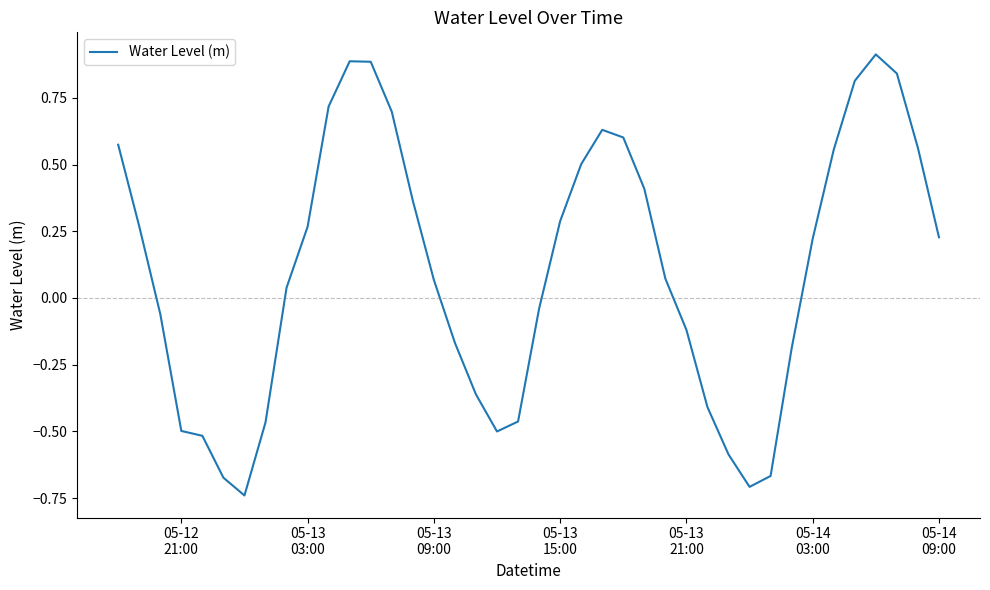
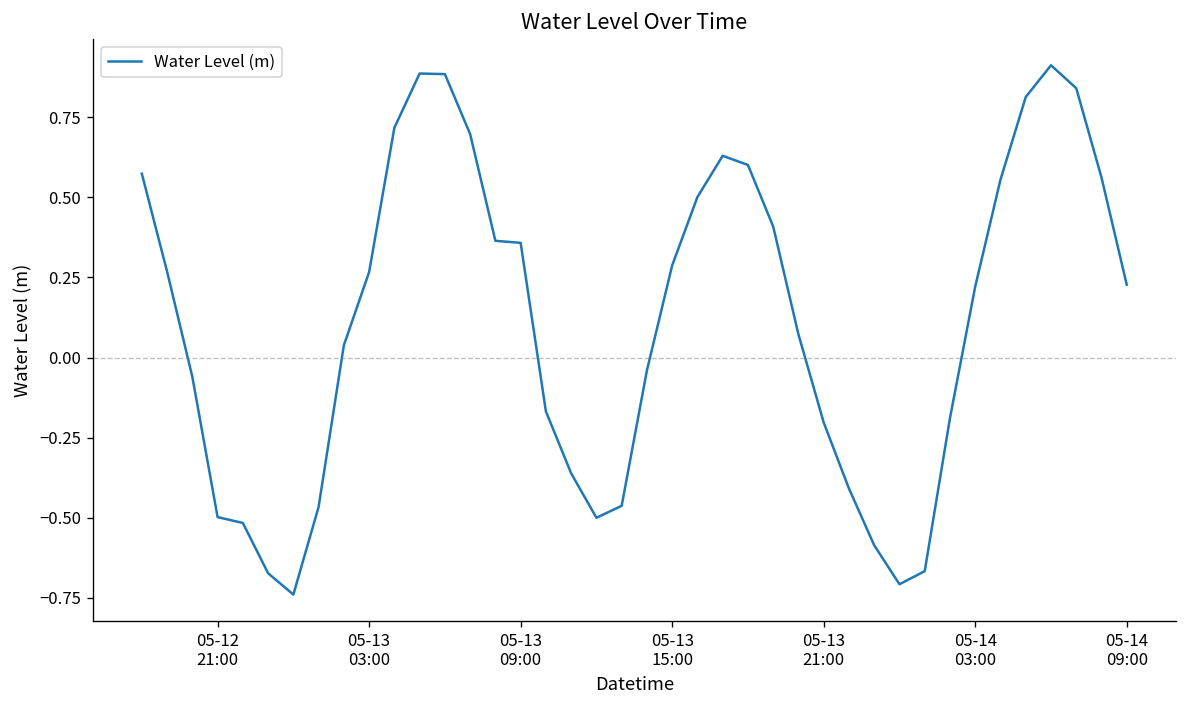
  {
    "05-12 21:00": -0.50,
    "05-13 03:00": 0.27,
-   "05-13 09:00": 0.07,
+   "05-13 09:00": 0.36,
    "05-13 15:00": 0.29,
-   "05-13 21:00": -0.12,
+   "05-13 21:00": -0.20,
    "05-14 03:00": 0.22,
    "05-14 09:00": 0.23
  }
